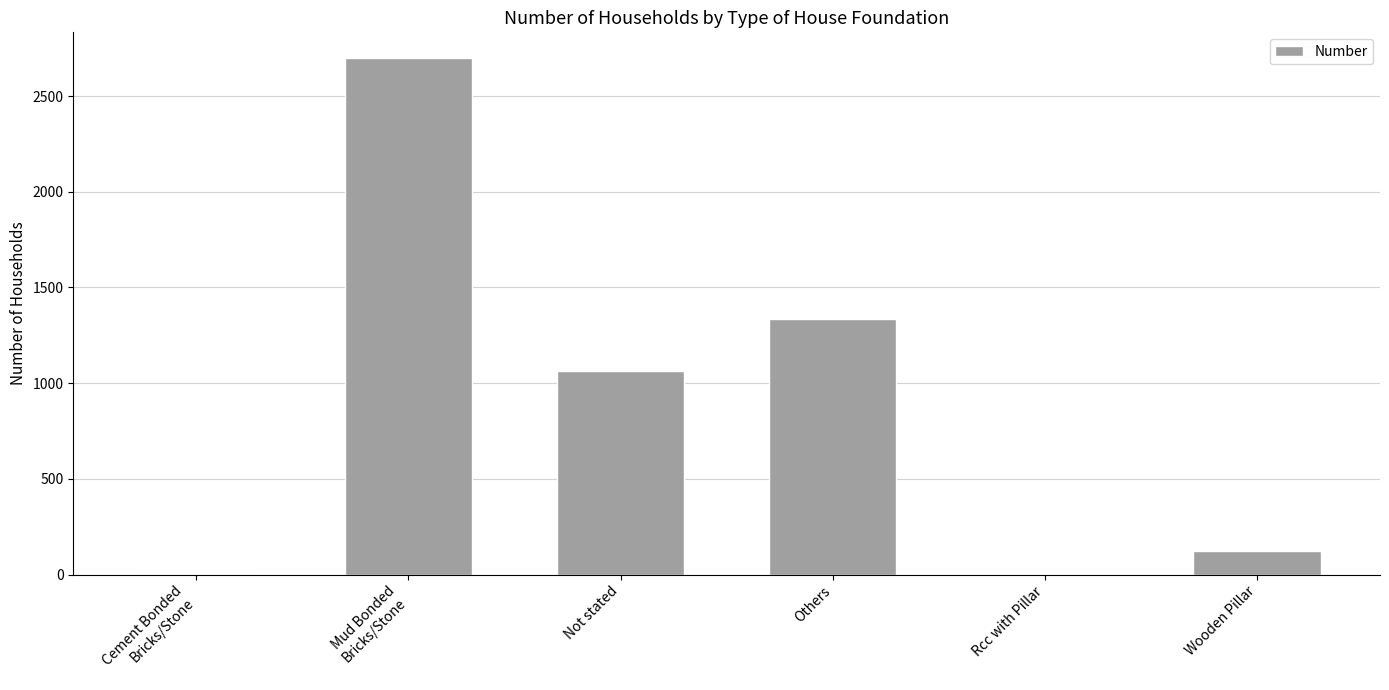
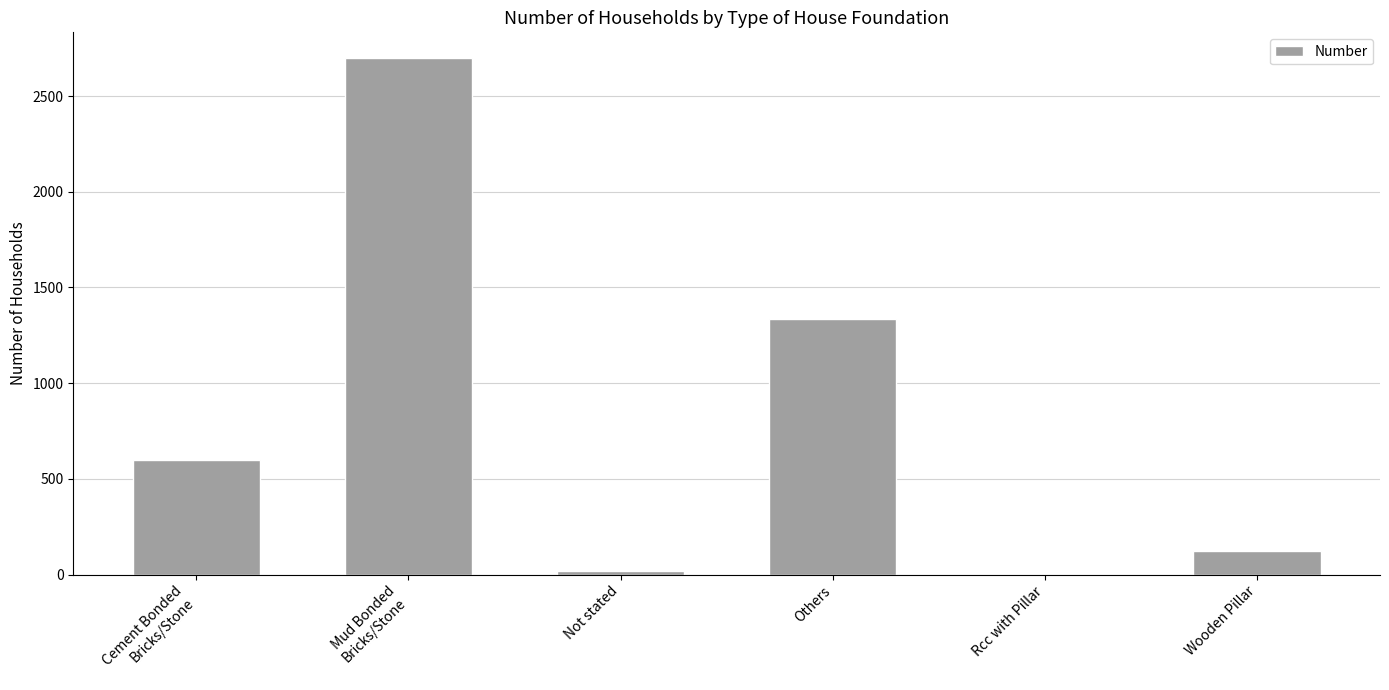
  {
-   "Cement Bonded Bricks/Stone": 0,
+   "Cement Bonded Bricks/Stone": 600,
    "Mud Bonded Bricks/Stone": 2700,
-   "Not stated": 1060,
+   "Not stated": 20,
    "Others": 1340,
    "Rcc with Pillar": 0,
    "Wooden Pillar": 130
  }
